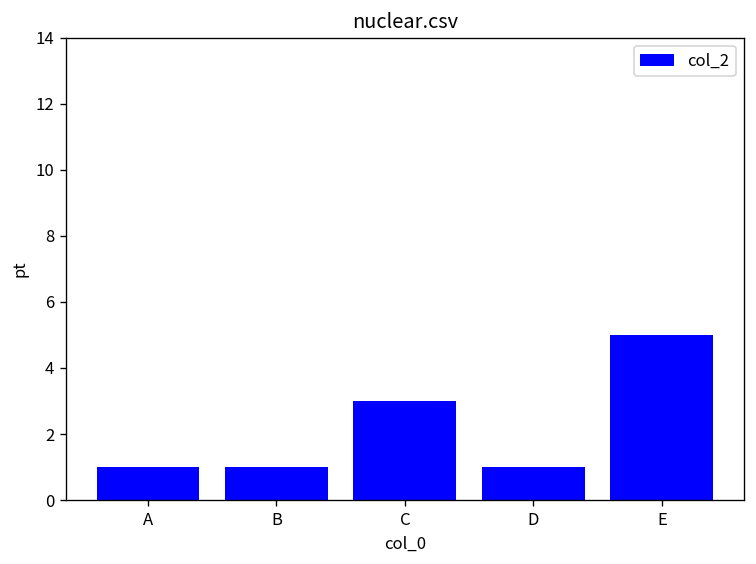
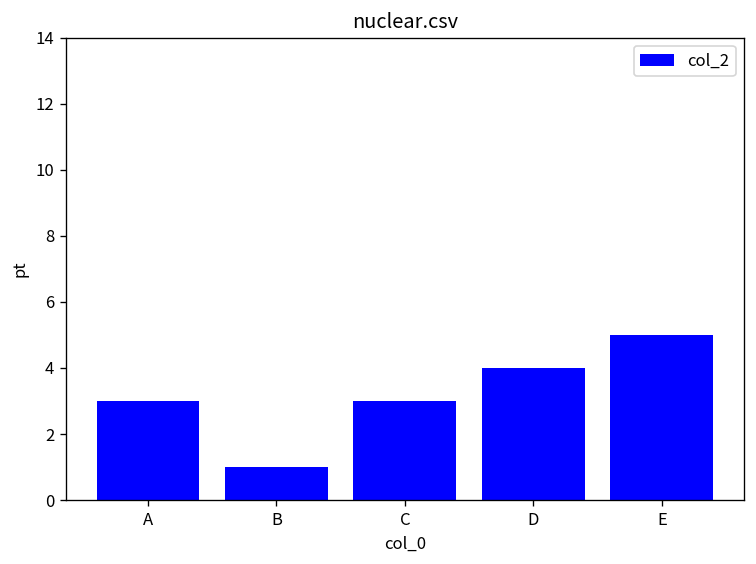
  {
-   "A": 1,
+   "A": 3,
    "B": 1,
    "C": 3,
-   "D": 1,
+   "D": 4,
    "E": 5
  }
